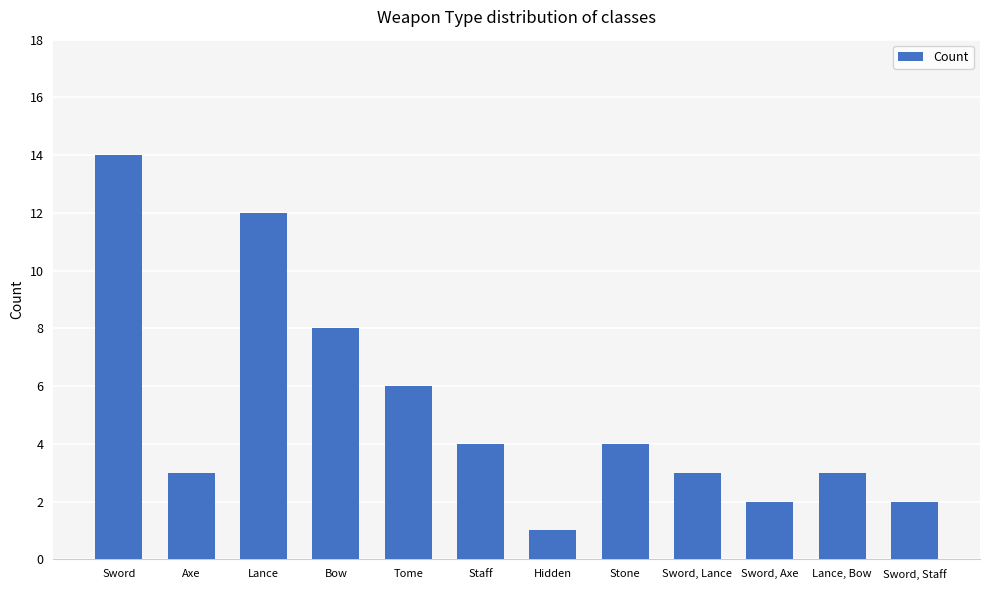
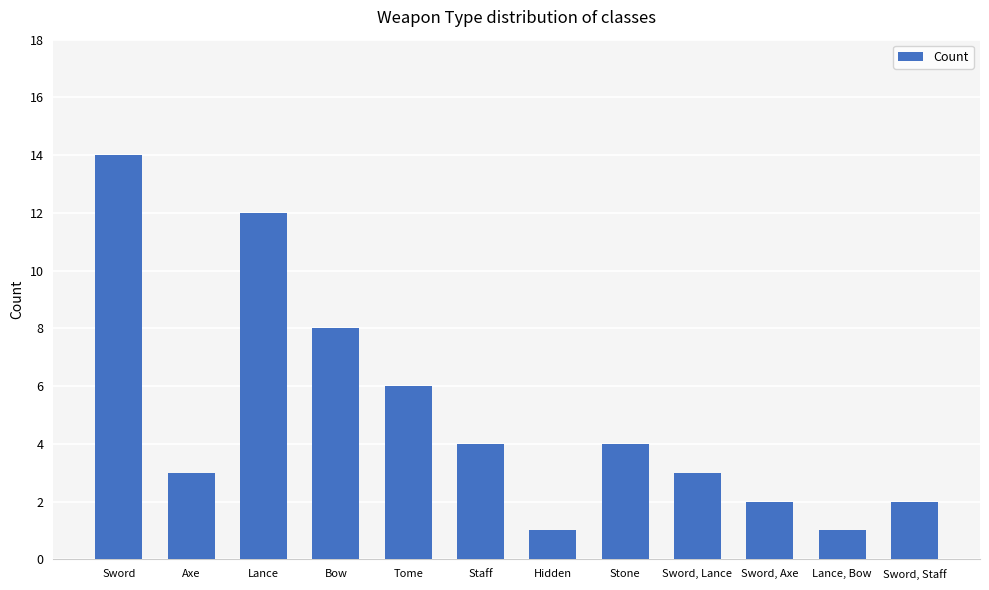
  {
    "Sword": 14,
    "Axe": 3,
    "Lance": 12,
    "Bow": 8,
    "Tome": 6,
    "Staff": 4,
    "Hidden": 1,
    "Stone": 4,
    "Sword, Lance": 3,
    "Sword, Axe": 2,
-   "Lance, Bow": 3,
+   "Lance, Bow": 1,
    "Sword, Staff": 2
  }
